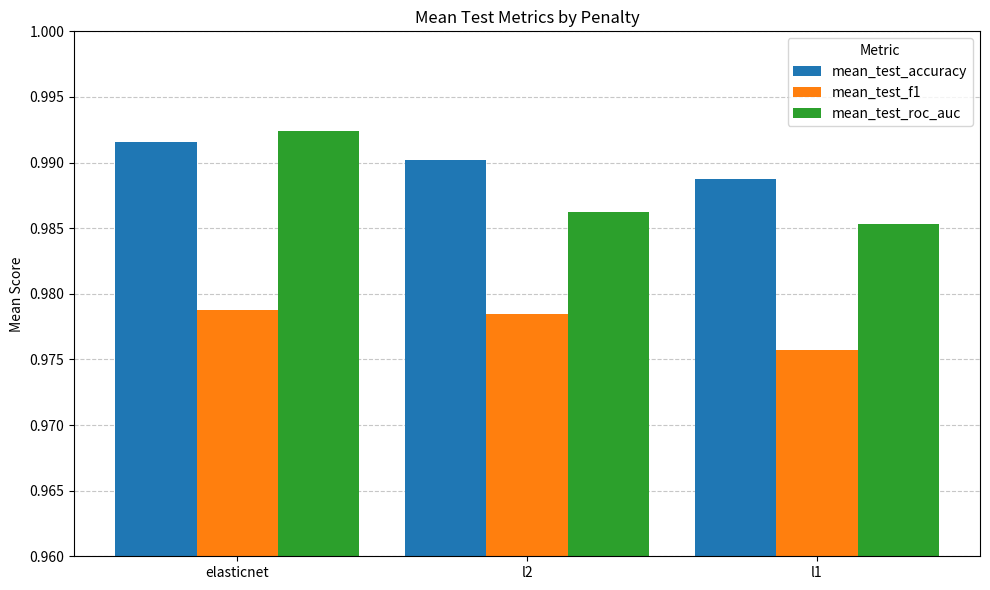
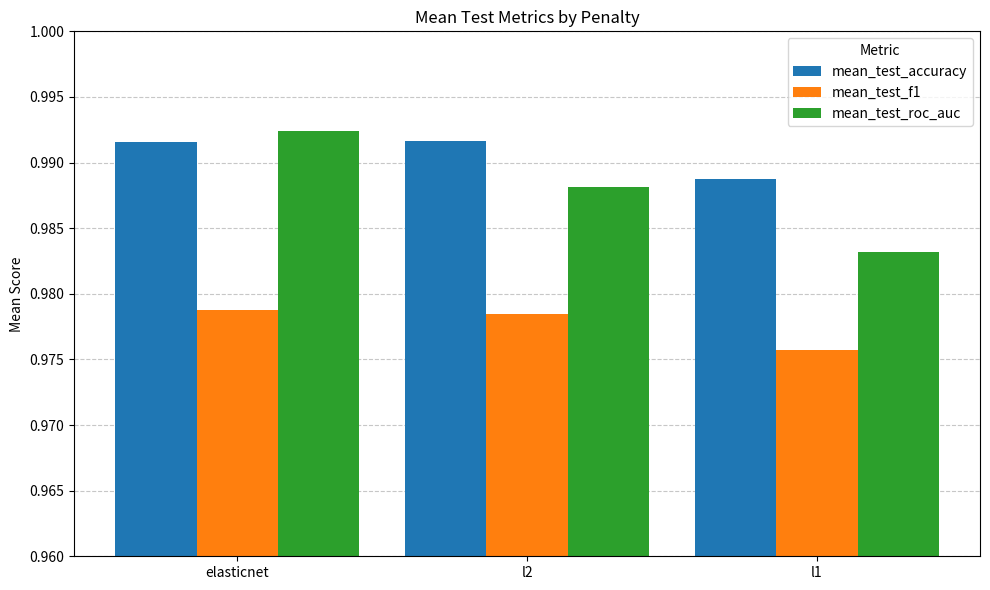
  {
    "mean_test_accuracy": {
      "elasticnet": 0.9916,
-     "l2": 0.9902,
+     "l2": 0.9917,
      "l1": 0.9888
    },
    "mean_test_f1": {
      "elasticnet": 0.9787,
      "l2": 0.9785,
      "l1": 0.9757
    },
    "mean_test_roc_auc": {
      "elasticnet": 0.9924,
-     "l2": 0.9863,
-     "l1": 0.9853
+     "l2": 0.9882,
+     "l1": 0.9832
    }
  }
